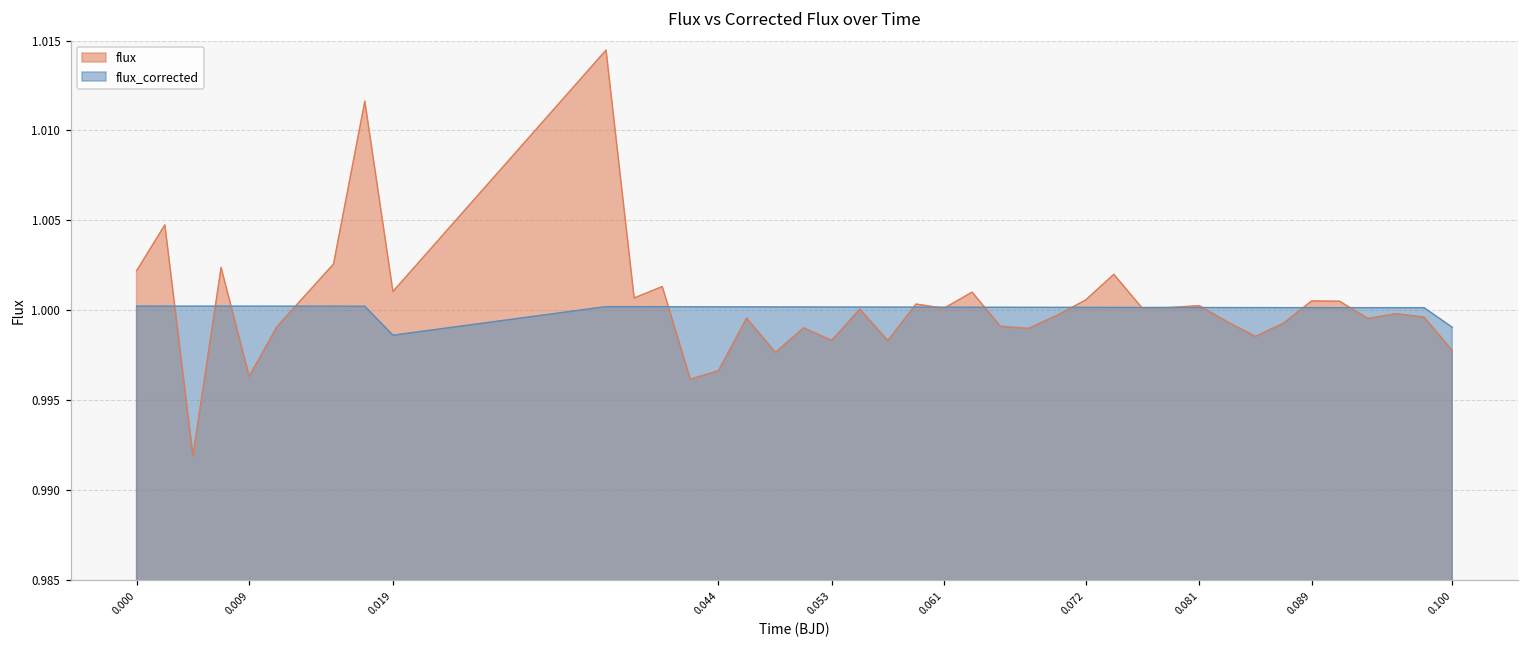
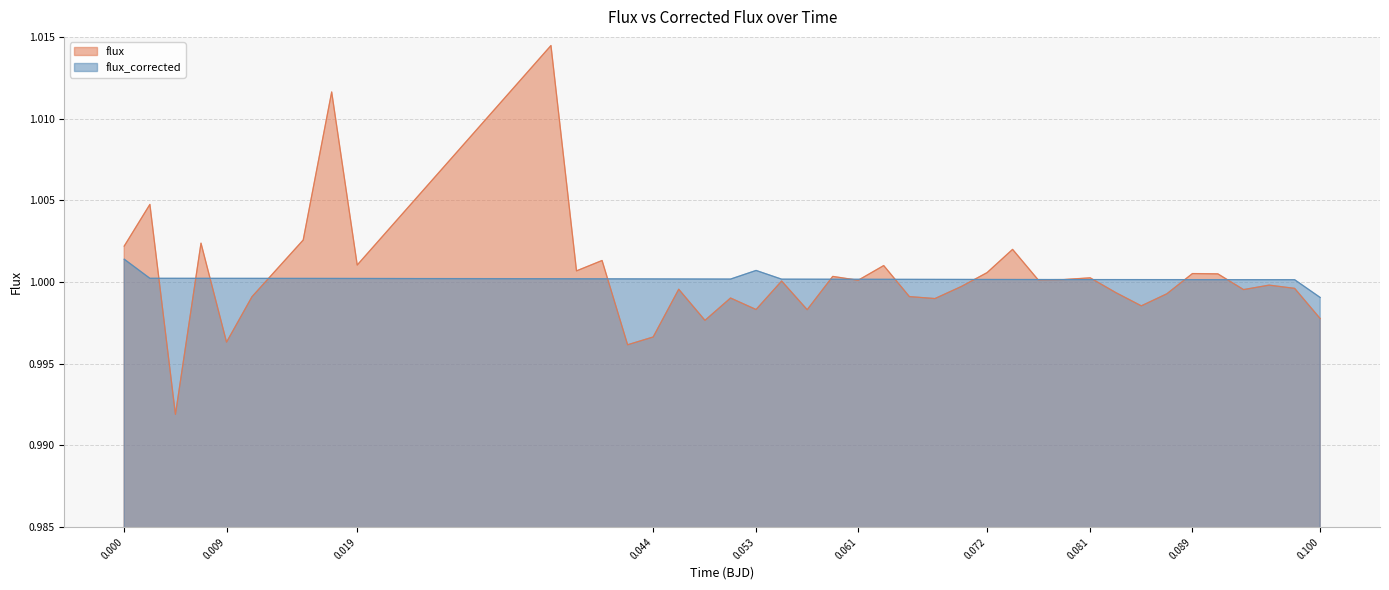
  {
    "flux": {
      "0.000": 1.0022,
      "0.009": 0.9963,
      "0.019": 1.0010,
      "0.044": 0.9966,
      "0.053": 0.9983,
      "0.072": 1.0006,
      "0.089": 1.0005,
      "0.100": 0.9978
    },
    "flux_corrected": {
-     "0.000": 1.0002,
+     "0.000": 1.0014,
      "0.009": 1.0002,
-     "0.019": 0.9986,
+     "0.019": 1.0002,
      "0.044": 1.0002,
-     "0.053": 1.0002,
+     "0.053": 1.0007,
      "0.072": 1.0002,
      "0.089": 1.0001,
      "0.100": 0.9991
    }
  }
